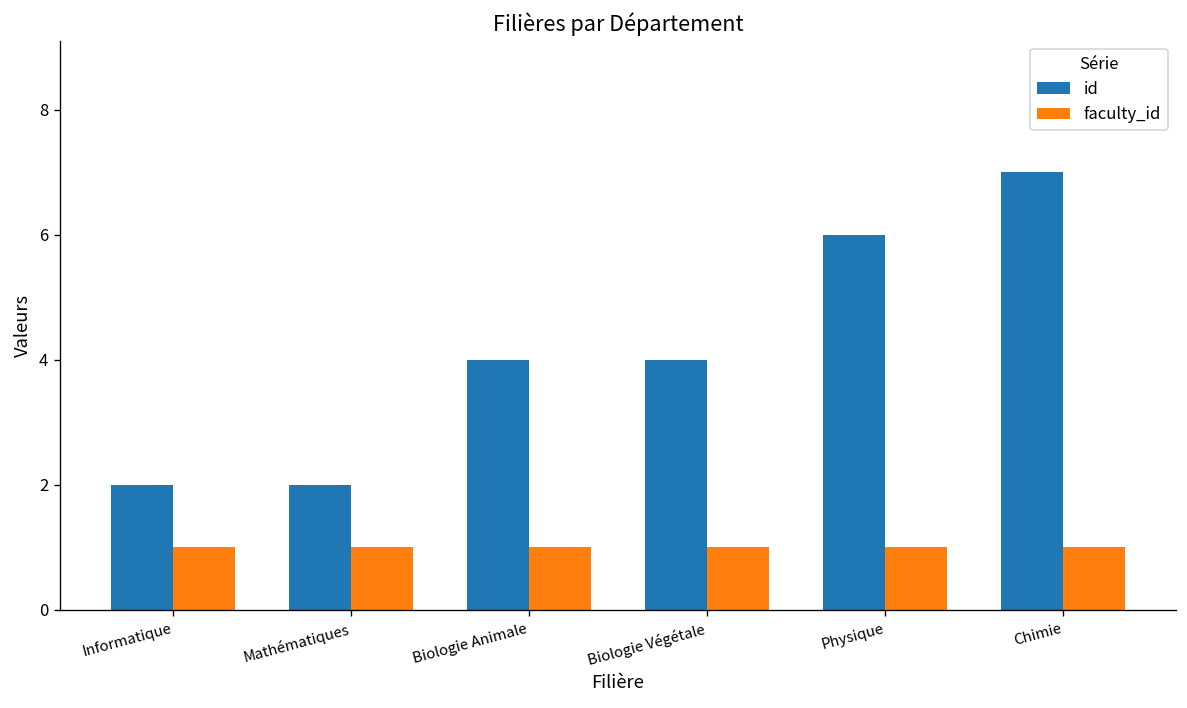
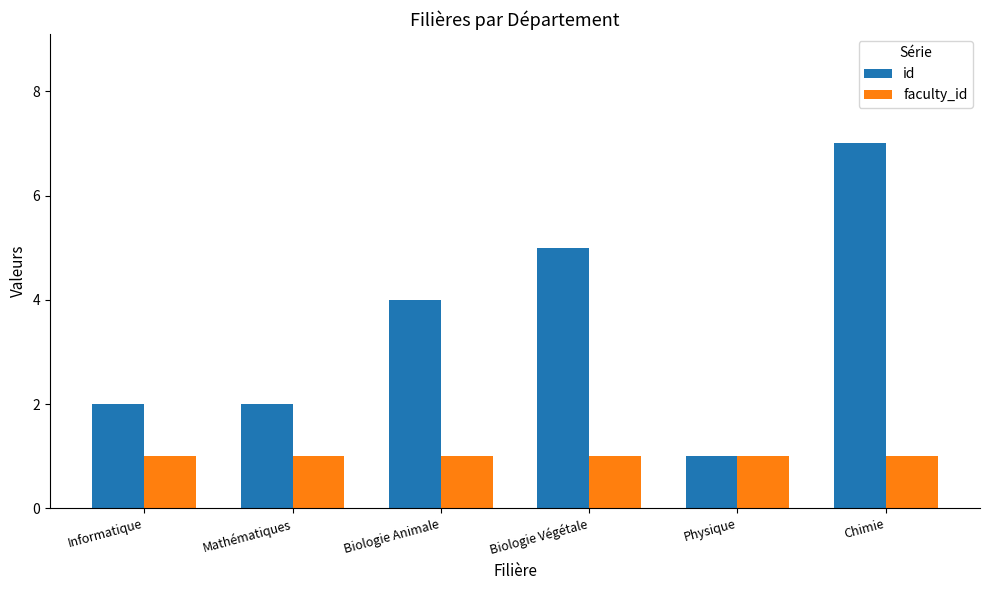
  {
    "id": {
      "Informatique": 2,
      "Mathématiques": 2,
      "Biologie Animale": 4,
-     "Biologie Végétale": 4,
-     "Physique": 6,
+     "Biologie Végétale": 5,
+     "Physique": 1,
      "Chimie": 7
    },
    "faculty_id": {
      "Informatique": 1,
      "Mathématiques": 1,
      "Biologie Animale": 1,
      "Biologie Végétale": 1,
      "Physique": 1,
      "Chimie": 1
    }
  }
